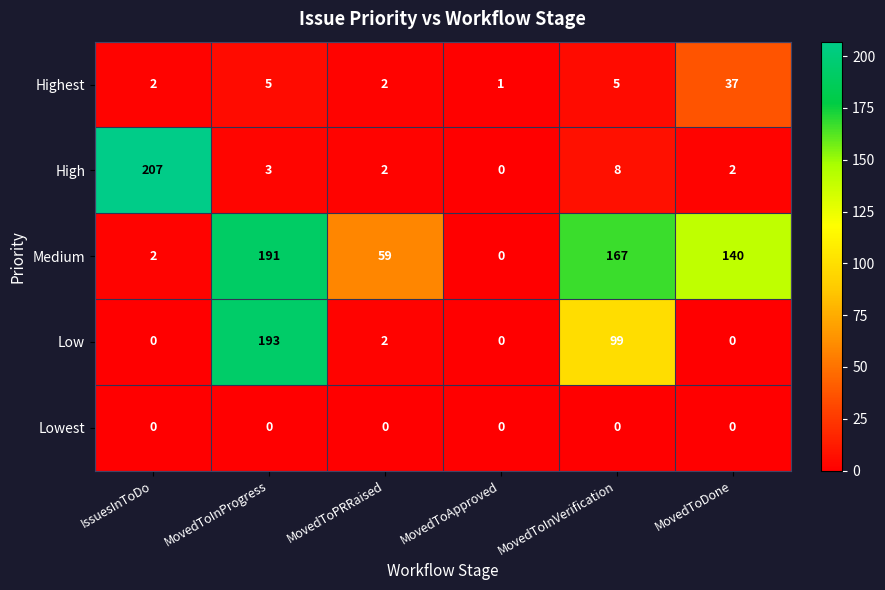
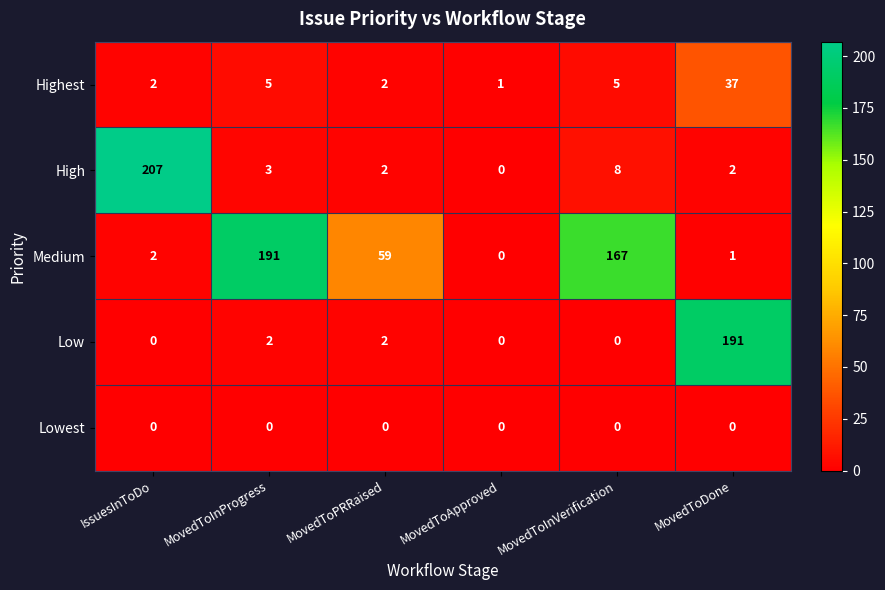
  {
    "Highest": {
      "IssuesInToDo": 2,
      "MovedToInProgress": 5,
      "MovedToPRRaised": 2,
      "MovedToApproved": 1,
      "MovedToInVerification": 5,
      "MovedToDone": 37
    },
    "High": {
      "IssuesInToDo": 207,
      "MovedToInProgress": 3,
      "MovedToPRRaised": 2,
      "MovedToApproved": 0,
      "MovedToInVerification": 8,
      "MovedToDone": 2
    },
    "Medium": {
      "IssuesInToDo": 2,
      "MovedToInProgress": 191,
      "MovedToPRRaised": 59,
      "MovedToApproved": 0,
      "MovedToInVerification": 167,
-     "MovedToDone": 140
+     "MovedToDone": 1
    },
    "Low": {
      "IssuesInToDo": 0,
-     "MovedToInProgress": 193,
+     "MovedToInProgress": 2,
      "MovedToPRRaised": 2,
      "MovedToApproved": 0,
-     "MovedToInVerification": 99,
-     "MovedToDone": 0
+     "MovedToInVerification": 0,
+     "MovedToDone": 191
    },
    "Lowest": {
      "IssuesInToDo": 0,
      "MovedToInProgress": 0,
      "MovedToPRRaised": 0,
      "MovedToApproved": 0,
      "MovedToInVerification": 0,
      "MovedToDone": 0
    }
  }
